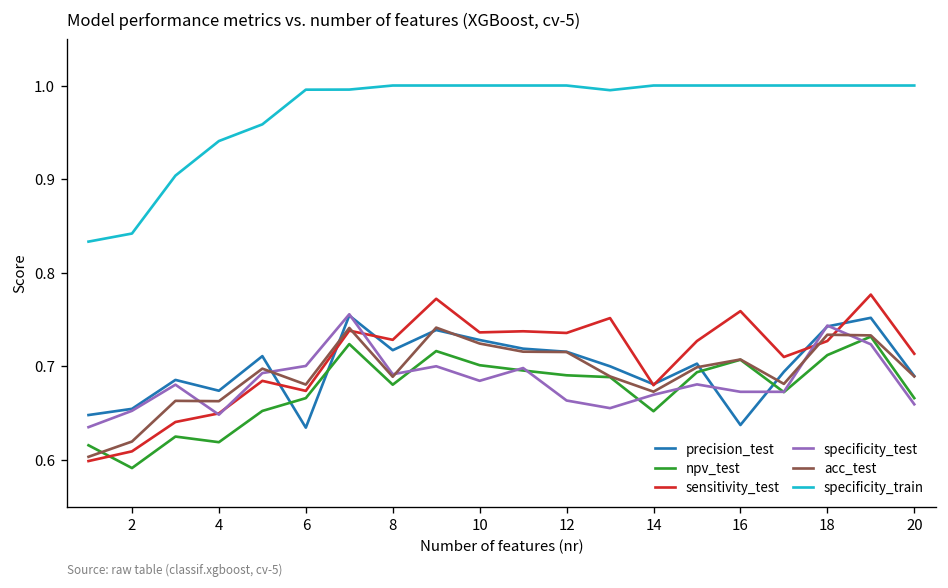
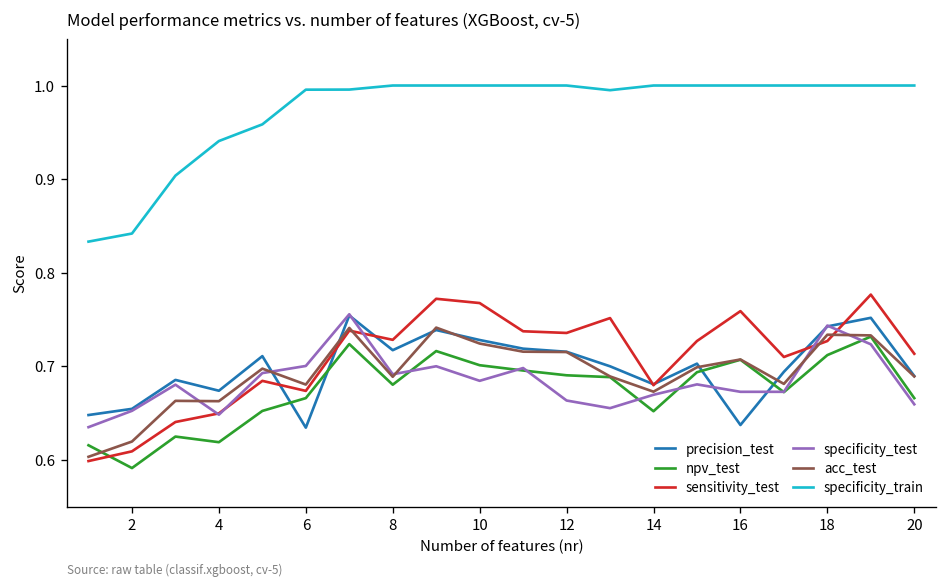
  {
    "precision_test": {
      "4": 0.67,
      "6": 0.63,
      "8": 0.72,
      "10": 0.73,
      "16": 0.64
    },
    "npv_test": {
      "2": 0.59,
      "4": 0.62,
      "6": 0.67,
      "8": 0.68,
      "10": 0.70,
      "12": 0.69,
      "14": 0.65,
      "18": 0.71,
      "20": 0.67
    },
    "sensitivity_test": {
      "2": 0.61,
      "6": 0.67,
      "8": 0.73,
-     "10": 0.74,
+     "10": 0.77,
      "12": 0.74,
      "16": 0.76,
      "18": 0.73,
      "20": 0.71
    },
    "specificity_test": {
      "6": 0.70,
      "10": 0.68,
      "12": 0.66,
      "14": 0.67,
      "16": 0.67,
      "20": 0.66
    },
    "acc_test": {
      "2": 0.62,
      "4": 0.66,
      "6": 0.68,
      "10": 0.72,
      "14": 0.67,
      "18": 0.73
    },
    "specificity_train": {
      "2": 0.84,
      "4": 0.94,
      "6": 1.00,
      "8": 1.00,
      "10": 1.00,
      "12": 1.00,
      "14": 1.00,
      "16": 1.00,
      "18": 1.00,
      "20": 1.00
    }
  }
